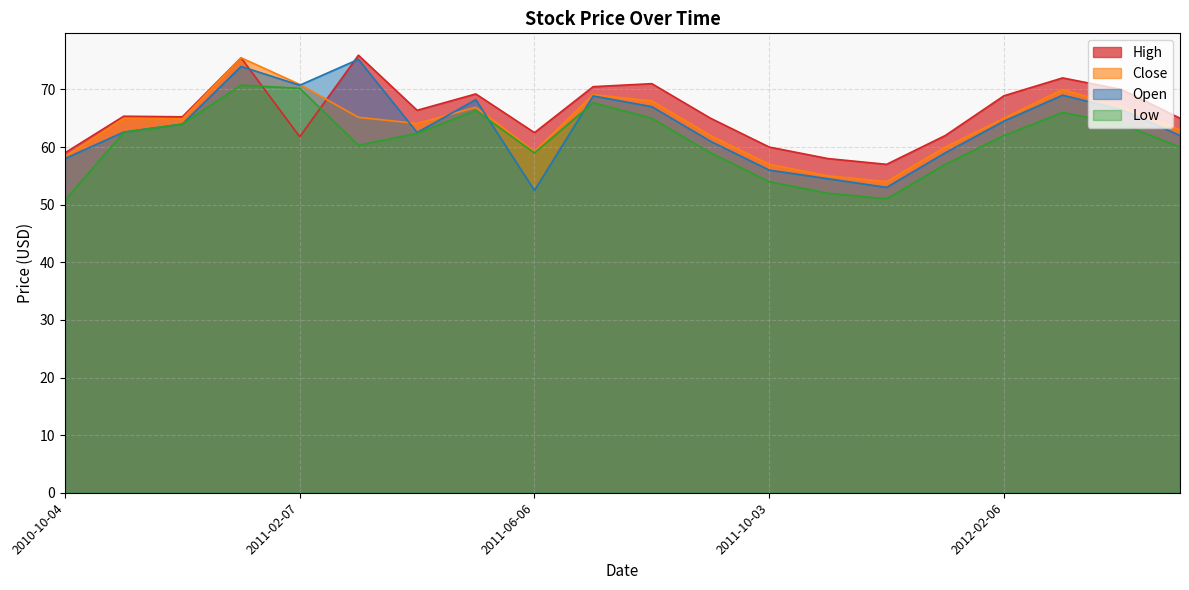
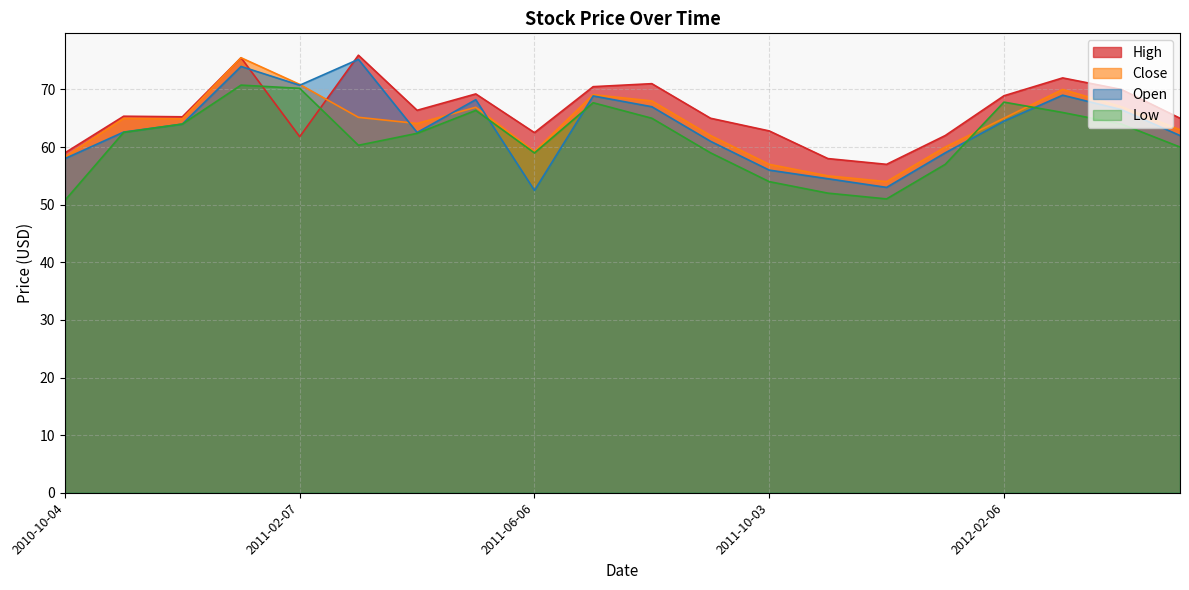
  {
    "High": {
      "2010-10-04": 59,
      "2011-02-07": 62,
      "2011-06-06": 63,
-     "2011-10-03": 60,
+     "2011-10-03": 63,
      "2012-02-06": 69
    },
    "Close": {
      "2011-10-03": 57,
      "2012-02-06": 65
    },
    "Open": {
      "2011-06-06": 52,
      "2011-10-03": 56,
      "2012-02-06": 65
    },
    "Low": {
      "2010-10-04": 51,
      "2011-02-07": 70,
      "2011-10-03": 54,
-     "2012-02-06": 62
+     "2012-02-06": 68
    }
  }
